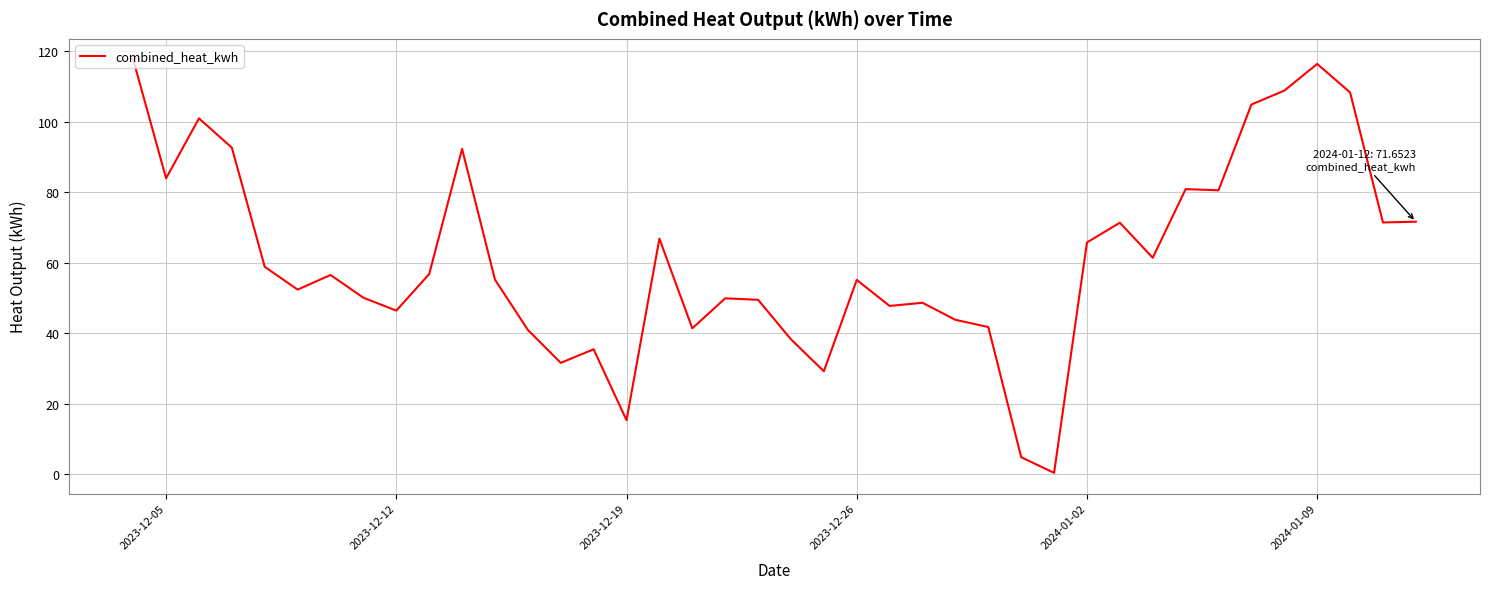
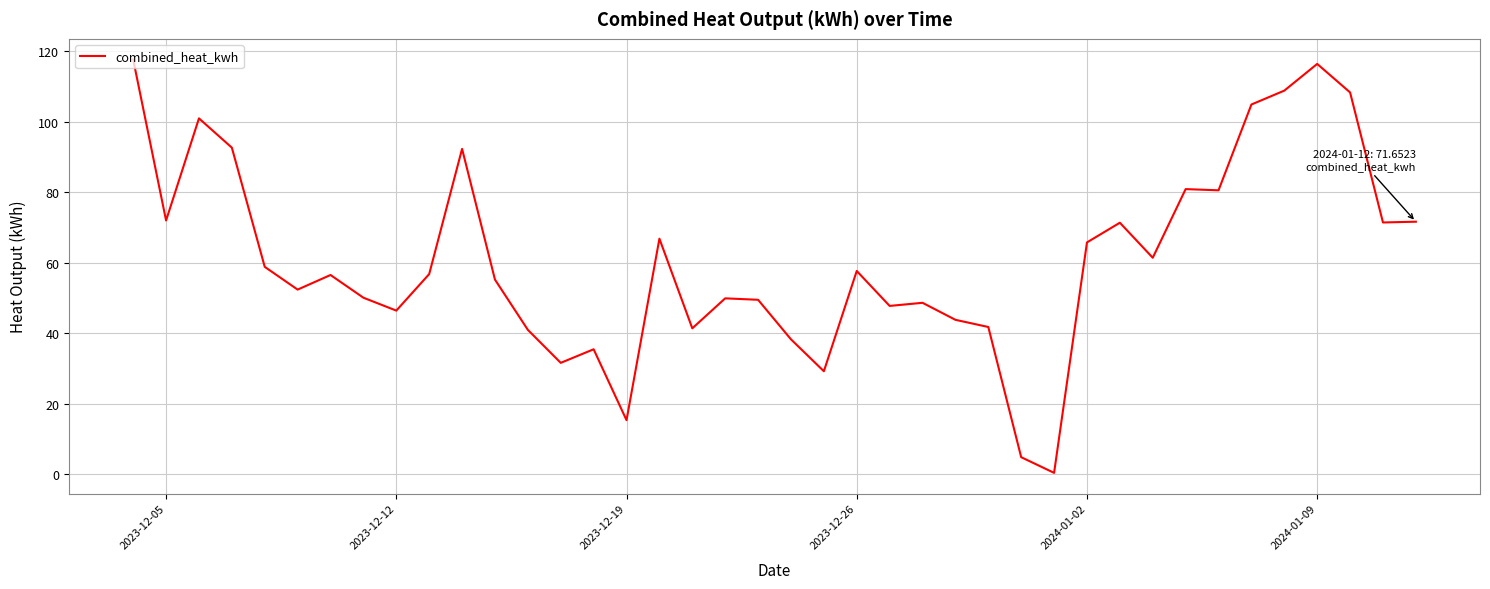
  {
-   "2023-12-05": 84,
+   "2023-12-05": 72,
    "2023-12-12": 46,
    "2023-12-19": 15,
-   "2023-12-26": 55,
+   "2023-12-26": 58,
    "2024-01-02": 66,
    "2024-01-09": 116
  }
